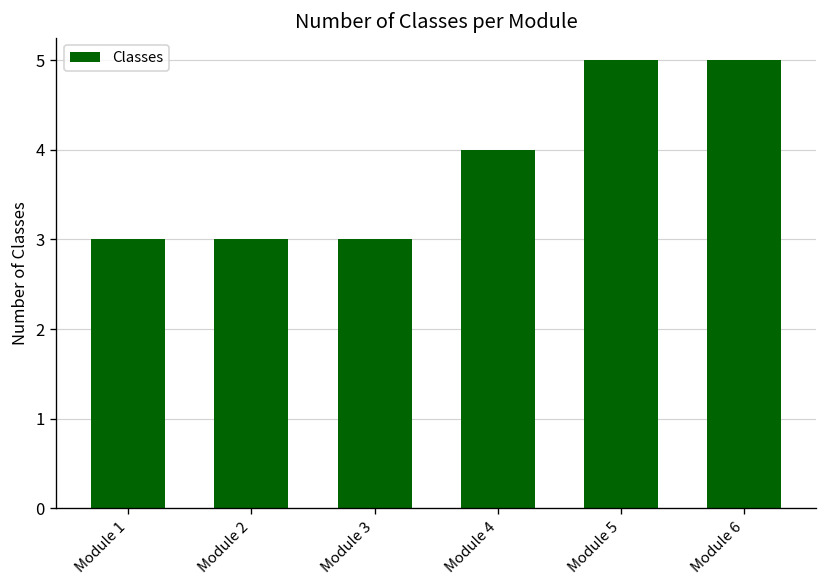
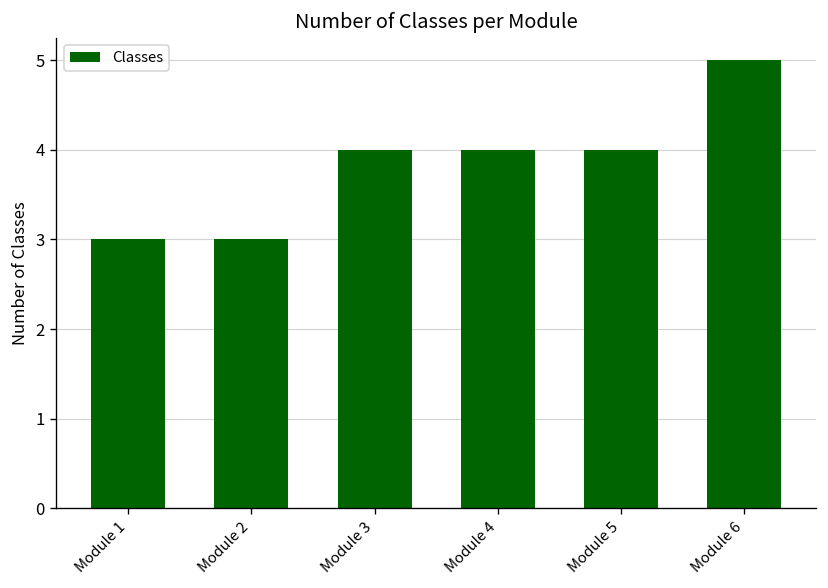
  {
    "Module 1": 3,
    "Module 2": 3,
-   "Module 3": 3,
+   "Module 3": 4,
    "Module 4": 4,
-   "Module 5": 5,
+   "Module 5": 4,
    "Module 6": 5
  }
